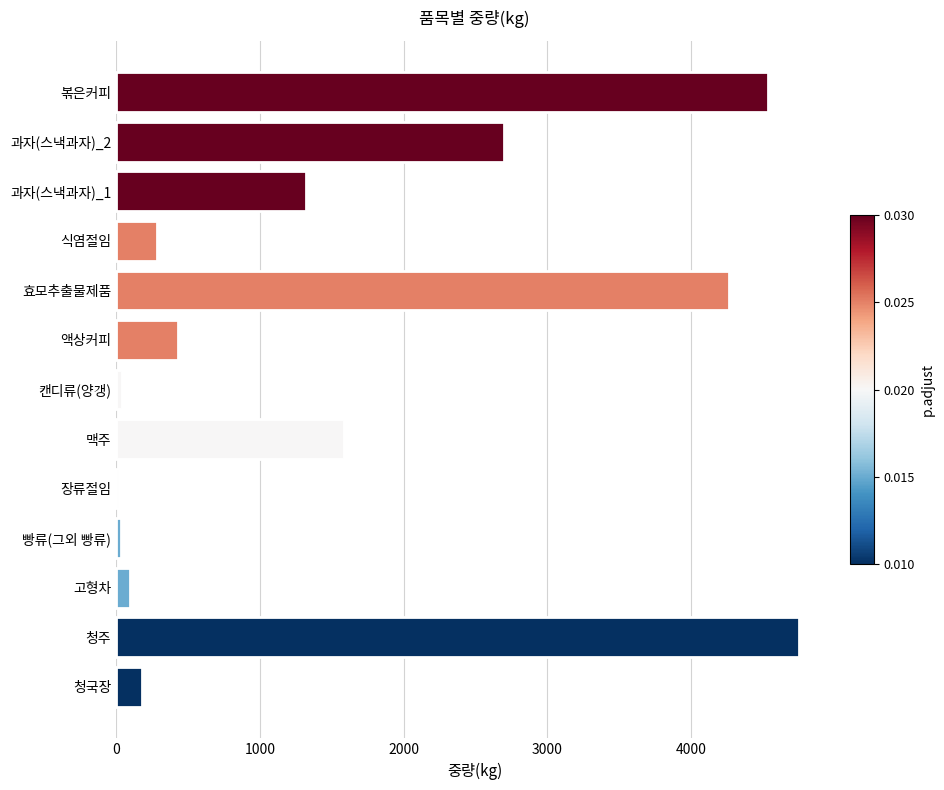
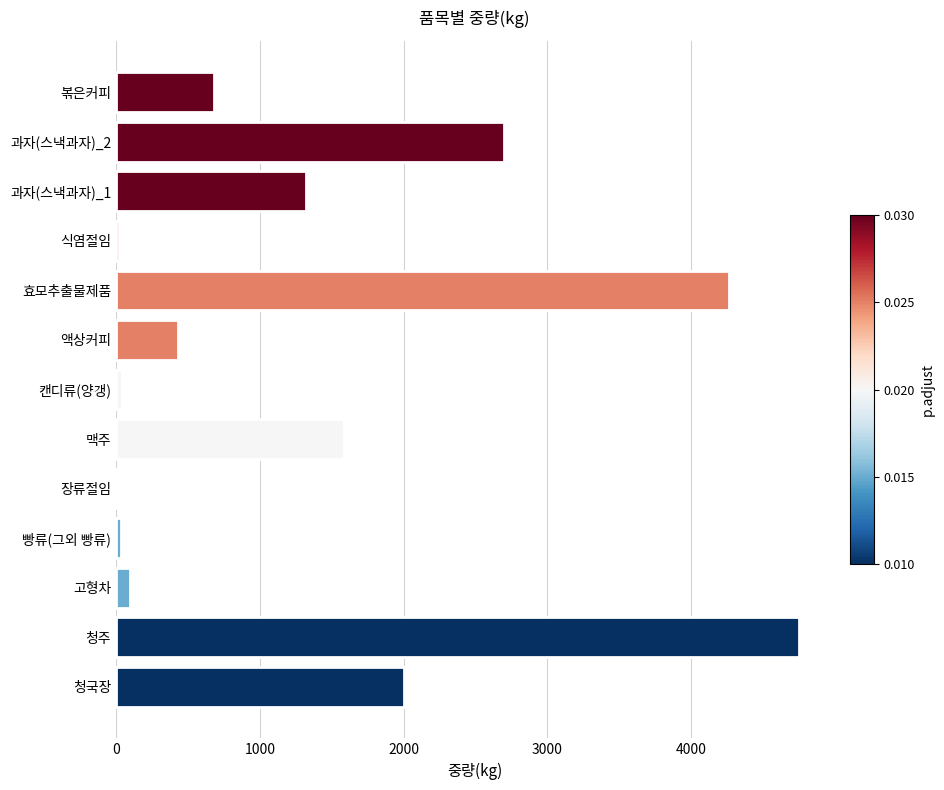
  {
-   "볶은커피": 4540,
+   "볶은커피": 680,
    "과자(스낵과자)_2": 2700,
    "과자(스낵과자)_1": 1320,
-   "식염절임": 290,
+   "식염절임": 20,
    "효모추출물제품": 4260,
    "액상커피": 430,
    "캔디류(양갱)": 40,
    "맥주": 1580,
    "장류절임": 20,
    "빵류(그외 빵류)": 30,
    "고형차": 100,
    "청주": 4750,
-   "청국장": 180
+   "청국장": 2000
  }
